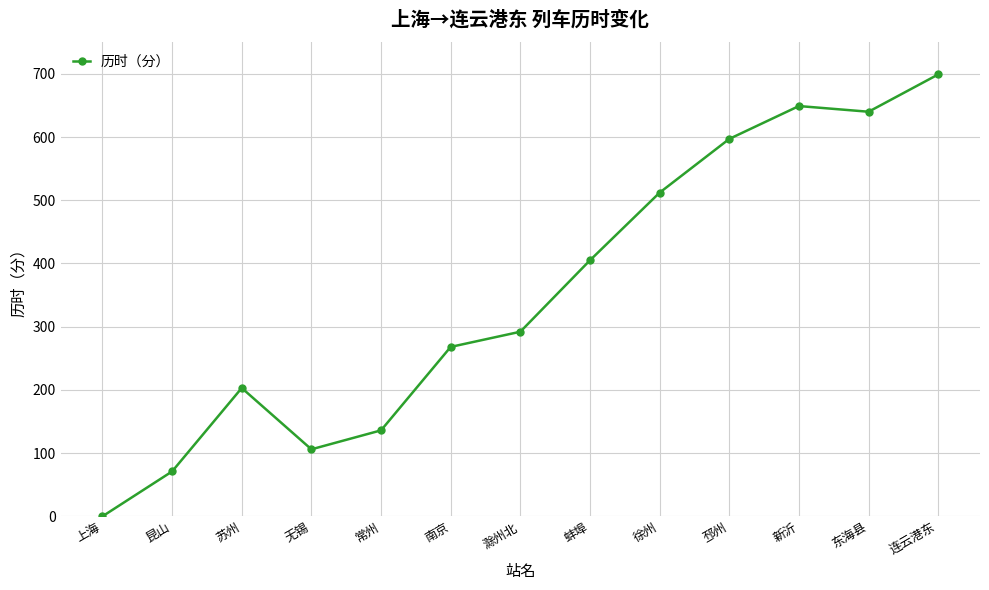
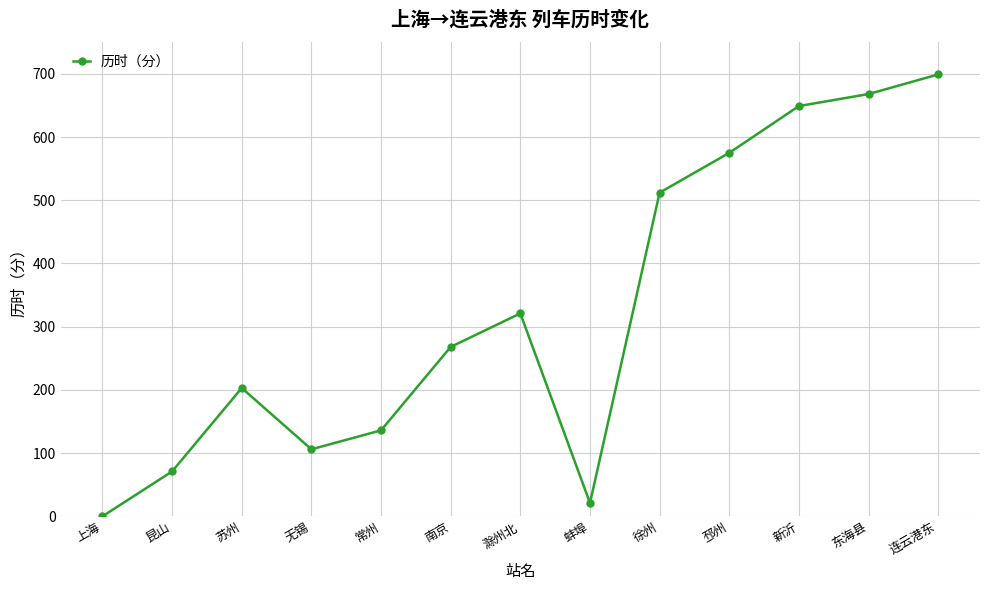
  {
    "上海": 0,
    "昆山": 70,
    "苏州": 200,
    "无锡": 110,
    "常州": 140,
    "南京": 270,
-   "滁州北": 290,
-   "蚌埠": 410,
+   "滁州北": 320,
+   "蚌埠": 20,
    "徐州": 510,
-   "邳州": 600,
+   "邳州": 580,
    "新沂": 650,
-   "东海县": 640,
+   "东海县": 670,
    "连云港东": 700
  }
